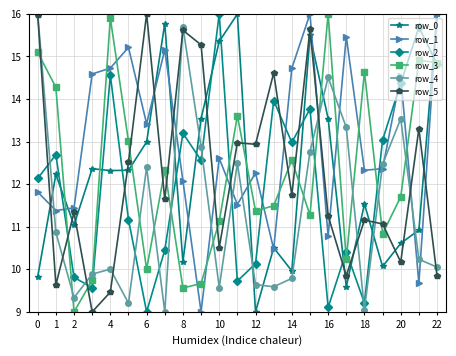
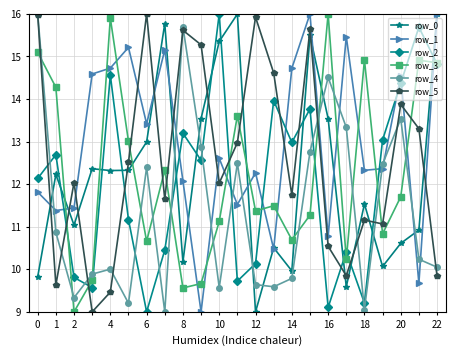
  {
    "row_3": {
      "0": 15.1,
      "1": 14.3,
      "2": 9.0,
      "4": 15.9,
-     "6": 10.0,
+     "6": 10.7,
      "8": 9.6,
      "10": 11.1,
      "12": 11.4,
-     "14": 12.6,
+     "14": 10.7,
      "16": 16.0,
-     "18": 14.6,
+     "18": 14.9,
      "20": 11.7
    },
    "row_5": {
      "1": 9.6,
-     "2": 11.3,
+     "2": 12.0,
      "4": 9.5,
      "6": 16.0,
      "8": 15.6,
-     "10": 10.5,
-     "12": 12.9,
+     "10": 12.0,
+     "12": 15.9,
      "14": 11.7,
-     "16": 11.3,
+     "16": 10.5,
      "18": 11.2,
-     "20": 10.2,
+     "20": 13.9,
      "22": 9.8
    }
  }
